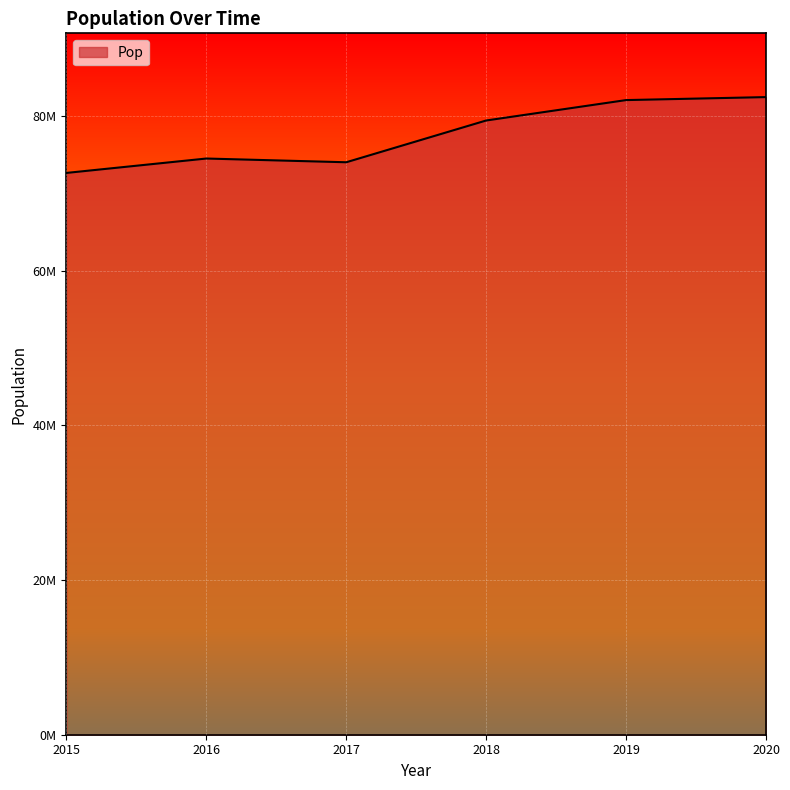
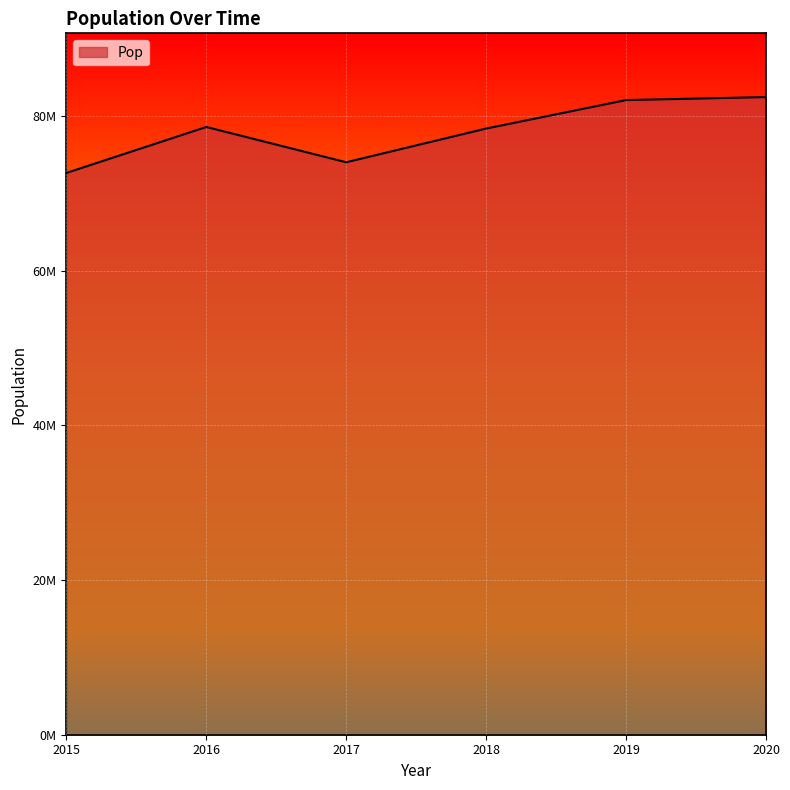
  {
    "2015": 73000000,
-   "2016": 74000000,
+   "2016": 79000000,
    "2017": 74000000,
-   "2018": 79000000,
+   "2018": 78000000,
    "2019": 82000000,
    "2020": 82000000
  }
